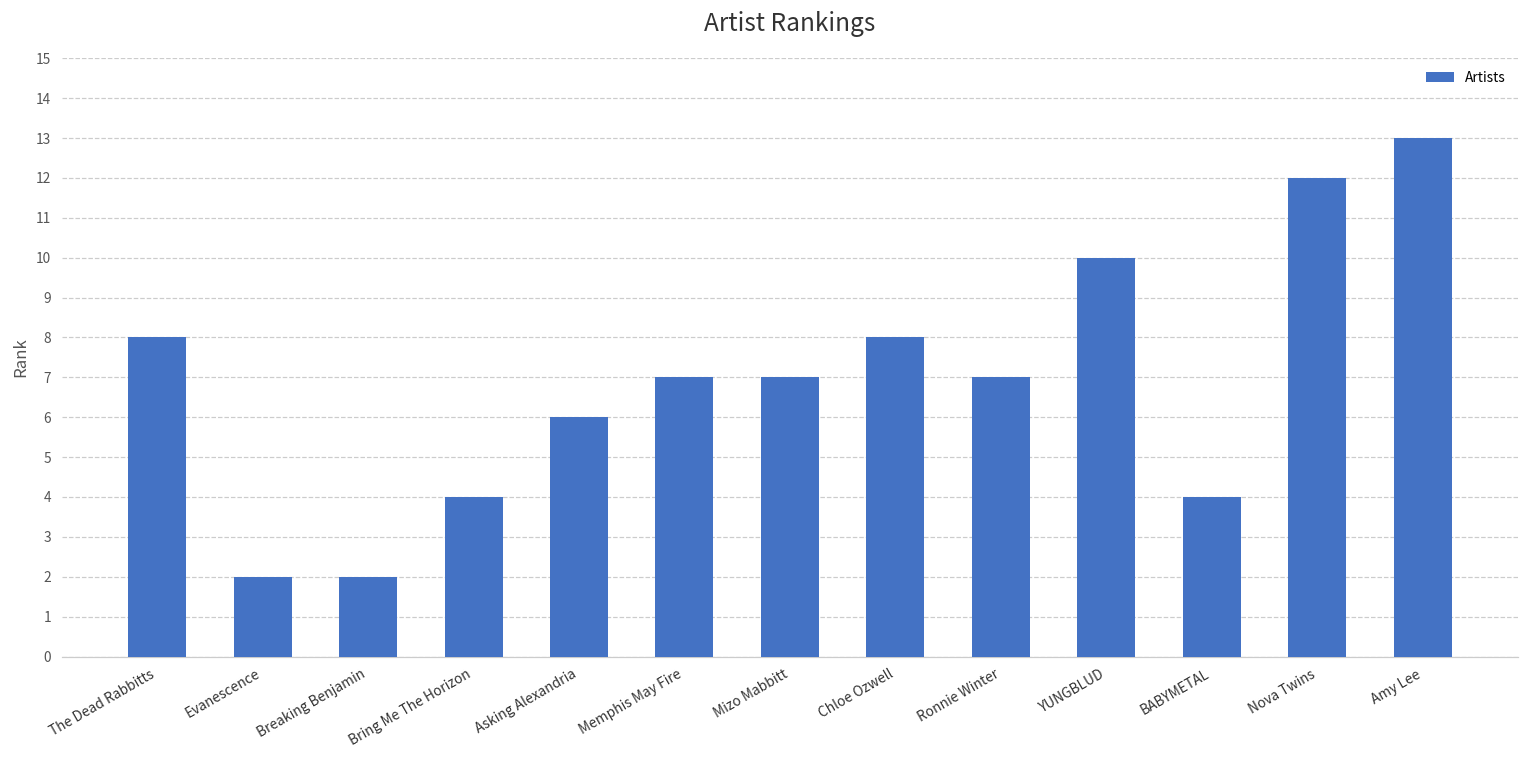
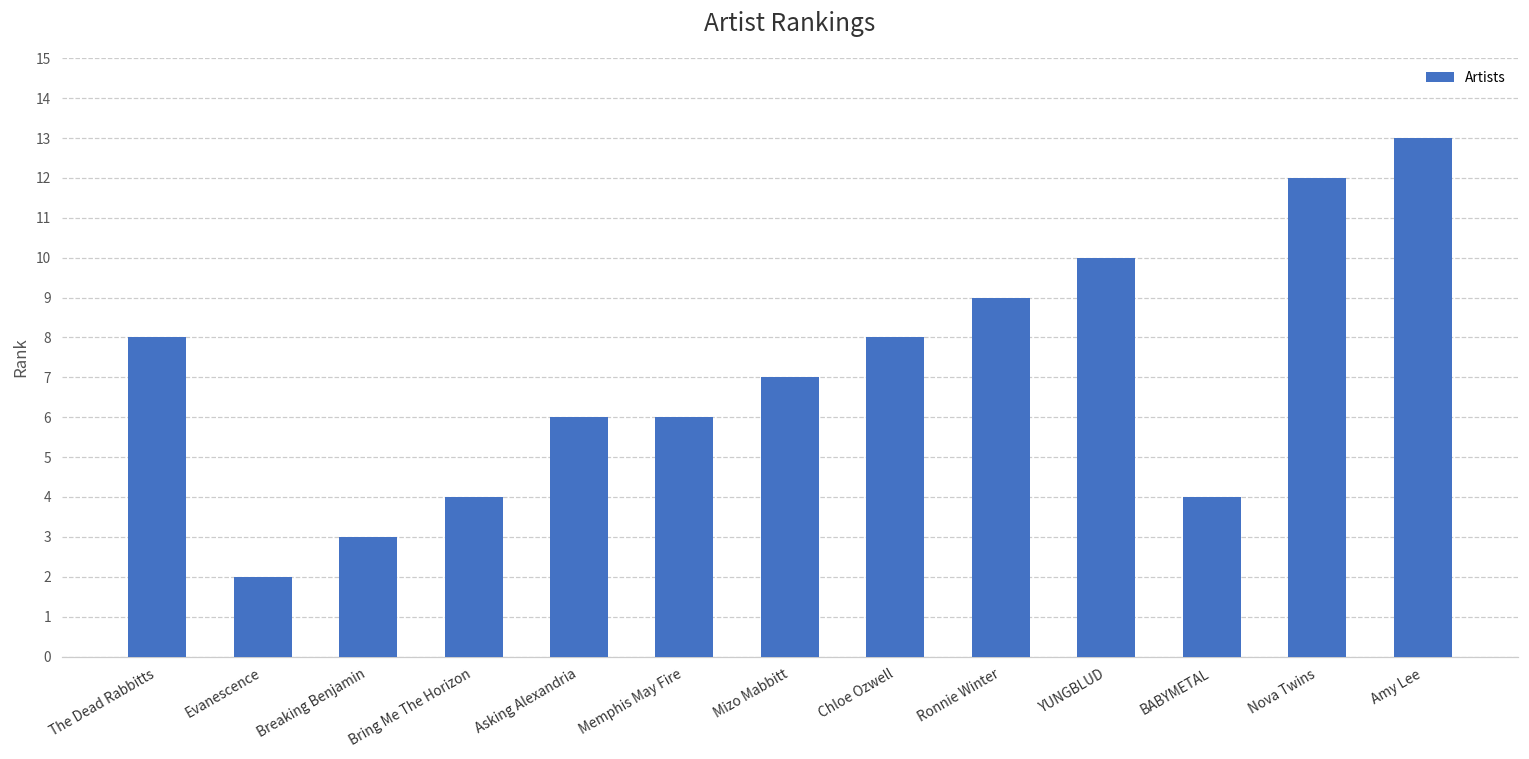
  {
    "The Dead Rabbitts": 8,
    "Evanescence": 2,
-   "Breaking Benjamin": 2,
+   "Breaking Benjamin": 3,
    "Bring Me The Horizon": 4,
    "Asking Alexandria": 6,
-   "Memphis May Fire": 7,
+   "Memphis May Fire": 6,
    "Mizo Mabbitt": 7,
    "Chloe Ozwell": 8,
-   "Ronnie Winter": 7,
+   "Ronnie Winter": 9,
    "YUNGBLUD": 10,
    "BABYMETAL": 4,
    "Nova Twins": 12,
    "Amy Lee": 13
  }
